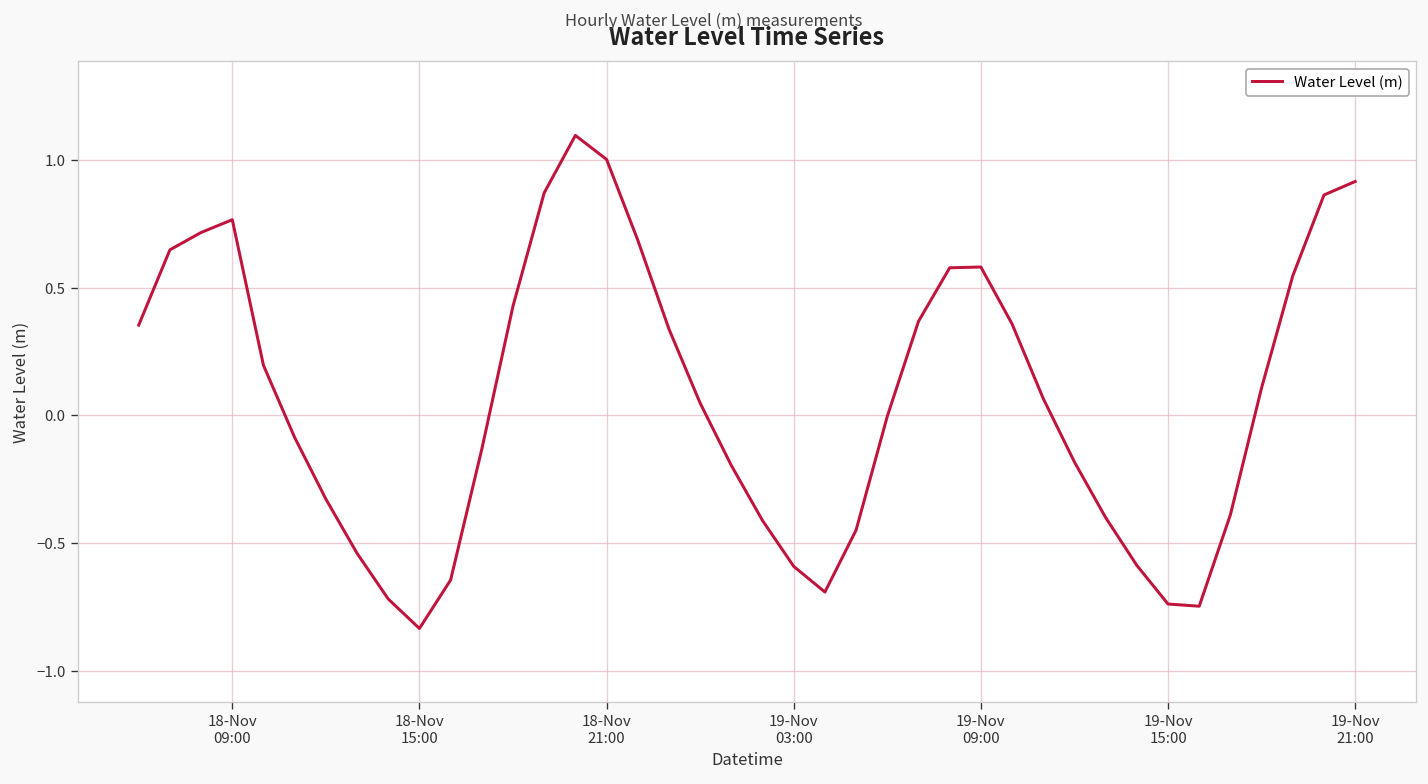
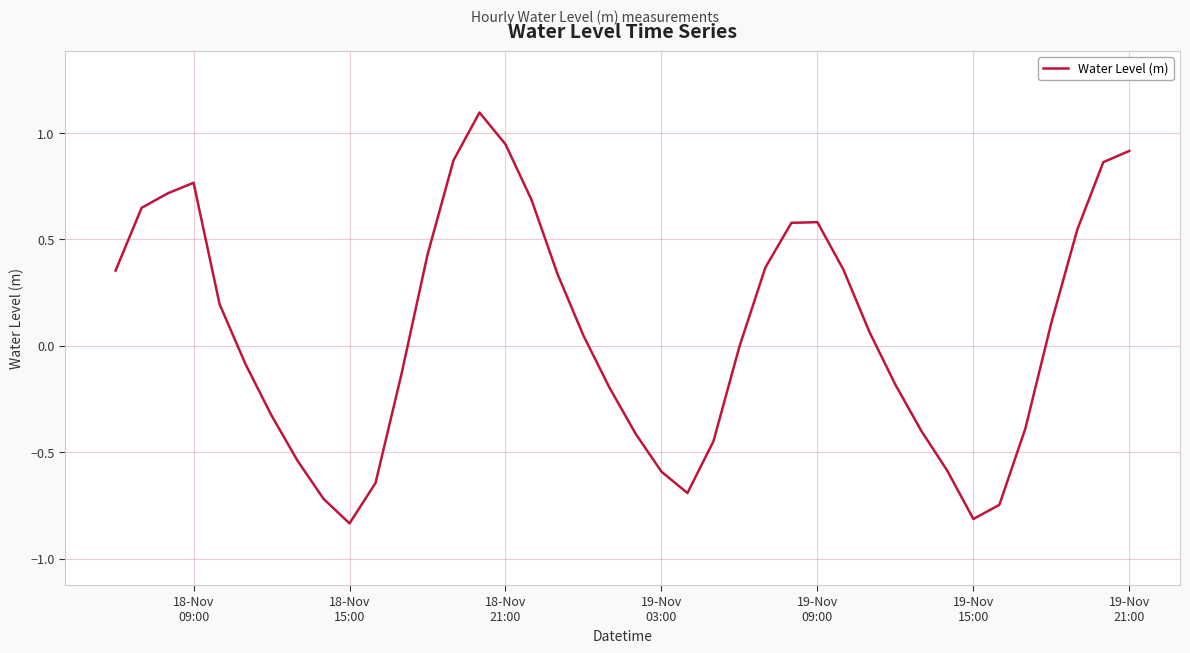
  {
    "18-Nov 09:00": 0.77,
    "18-Nov 15:00": -0.83,
-   "18-Nov 21:00": 1.00,
+   "18-Nov 21:00": 0.95,
    "19-Nov 03:00": -0.59,
    "19-Nov 09:00": 0.58,
-   "19-Nov 15:00": -0.74,
+   "19-Nov 15:00": -0.81,
    "19-Nov 21:00": 0.91
  }
